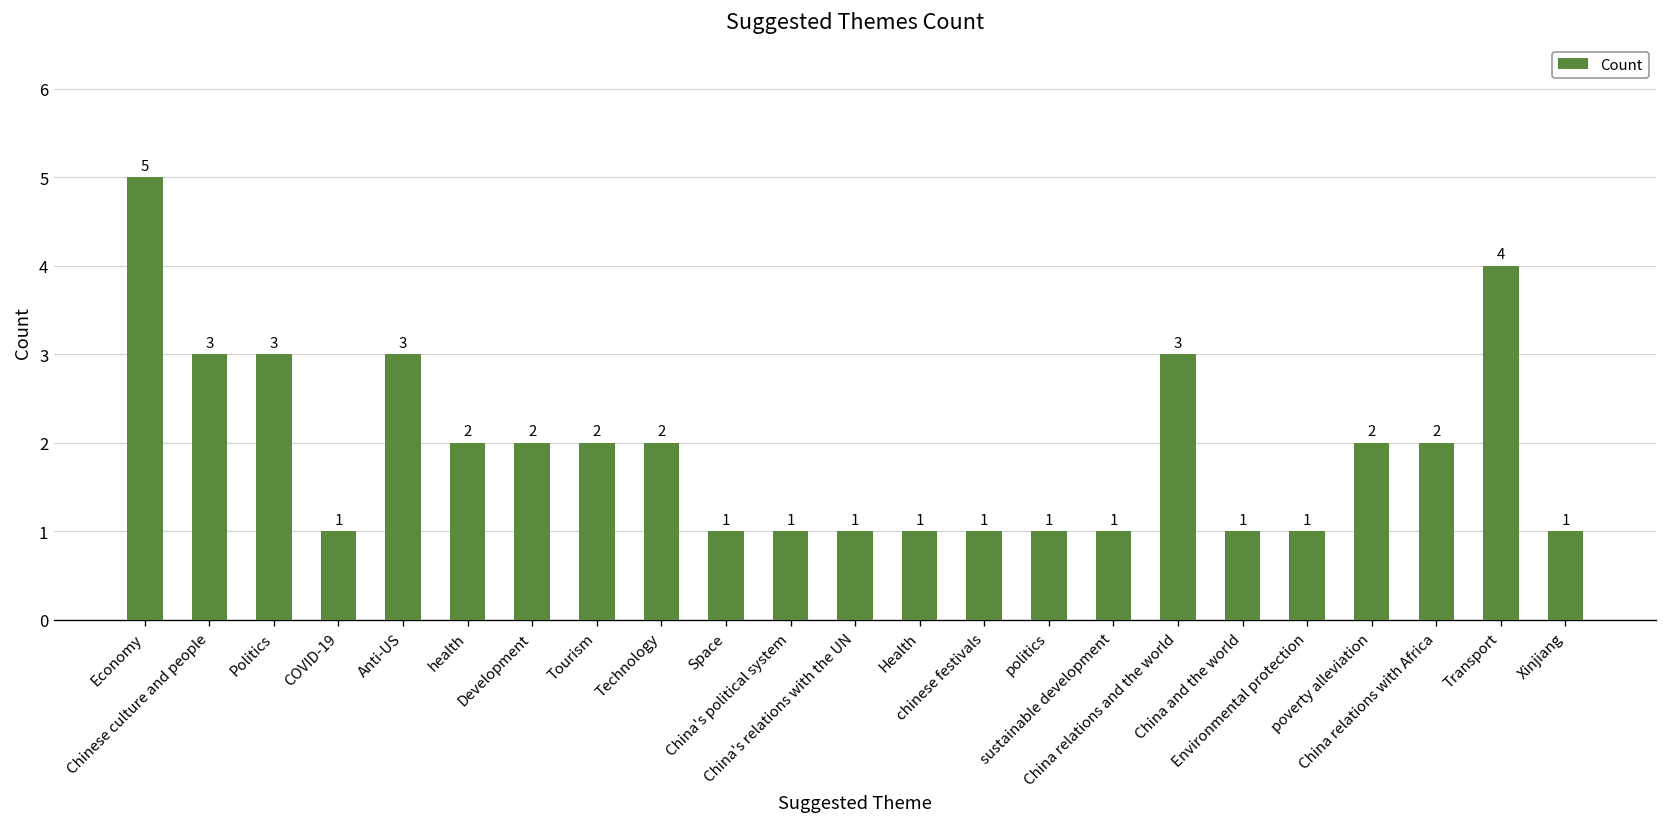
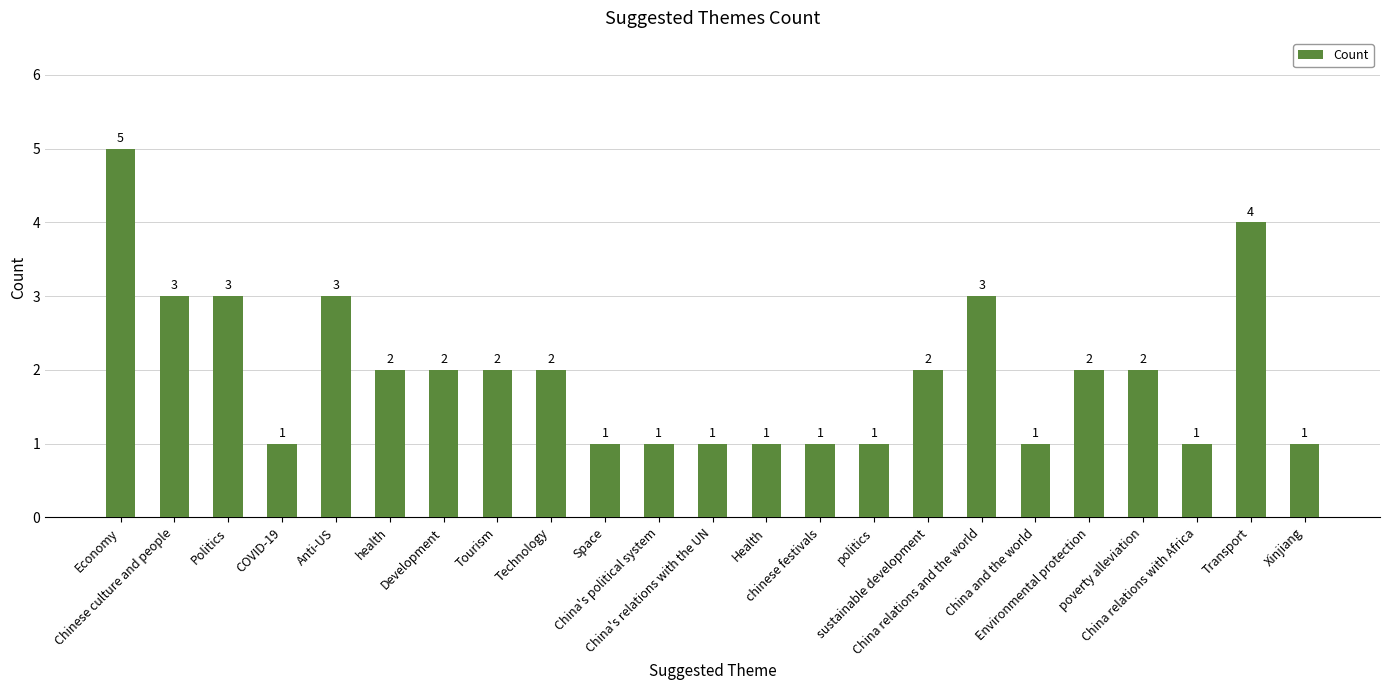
  {
    "Economy": 5,
    "Chinese culture and people": 3,
    "Politics": 3,
    "COVID-19": 1,
    "Anti-US": 3,
    "health": 2,
    "Development": 2,
    "Tourism": 2,
    "Technology": 2,
    "Space": 1,
    "China's political system": 1,
    "China's relations with the UN": 1,
    "Health": 1,
    "chinese festivals": 1,
    "politics": 1,
-   "sustainable development": 1,
+   "sustainable development": 2,
    "China relations and the world": 3,
    "China and the world": 1,
-   "Environmental protection": 1,
+   "Environmental protection": 2,
    "poverty alleviation": 2,
-   "China relations with Africa": 2,
+   "China relations with Africa": 1,
    "Transport": 4,
    "Xinjiang": 1
  }
